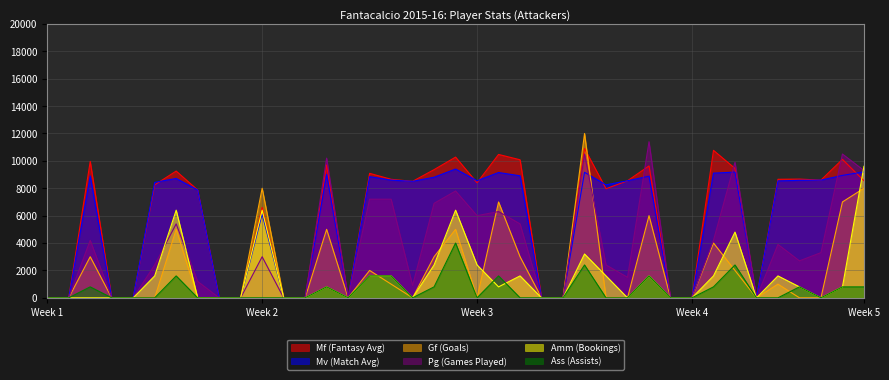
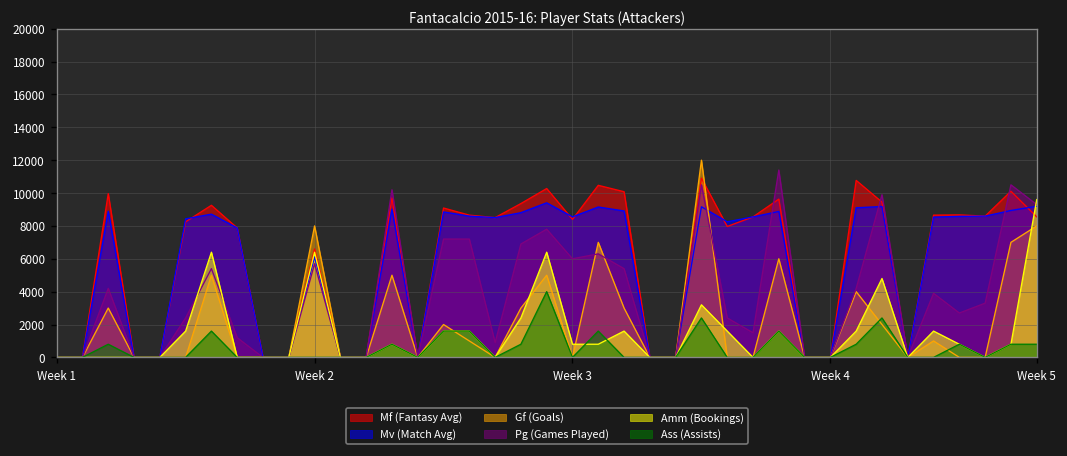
  {
    "Mf (Fantasy Avg)": {
      "Week 2": 6600,
      "Week 5": 8600
    },
    "Mv (Match Avg)": {
      "Week 2": 6100
    },
    "Gf (Goals)": {
      "Week 2": 8000,
      "Week 5": 8000
    },
    "Pg (Games Played)": {
-     "Week 2": 3000,
+     "Week 2": 5700,
      "Week 3": 6000
    },
    "Amm (Bookings)": {
      "Week 2": 6400,
-     "Week 3": 2400,
+     "Week 3": 800,
      "Week 5": 9600
    },
    "Ass (Assists)": {
      "Week 2": 0,
      "Week 5": 800
    }
  }
